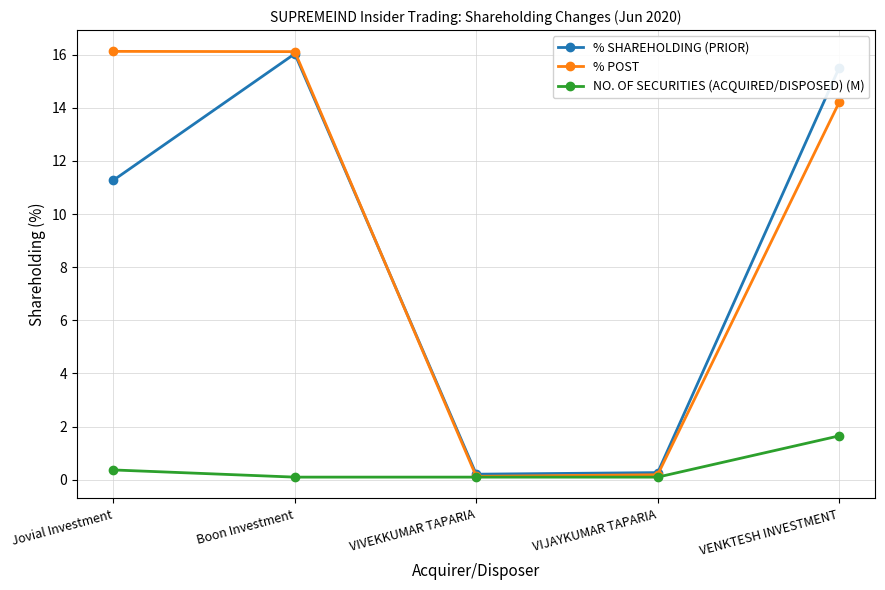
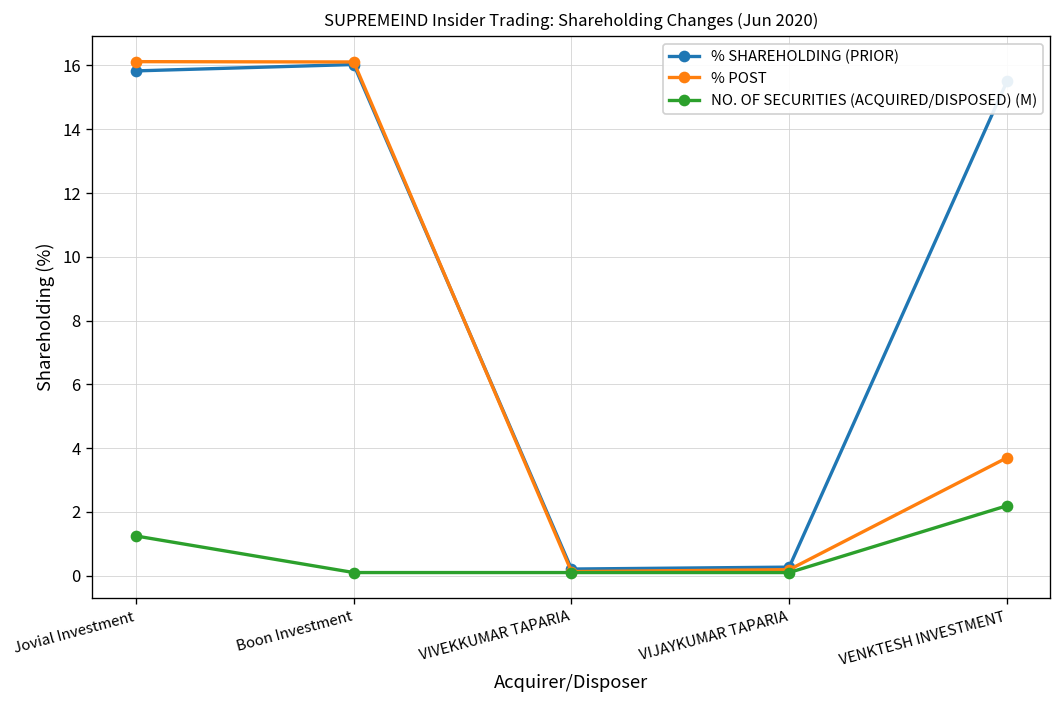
  {
    "% SHAREHOLDING (PRIOR)": {
-     "Jovial Investment": 11.3
+     "Jovial Investment": 15.8
    },
    "% POST": {
      "Jovial Investment": 16.1,
-     "VENKTESH INVESTMENT": 14.2
+     "VENKTESH INVESTMENT": 3.7
    },
    "NO. OF SECURITIES (ACQUIRED/DISPOSED) (M)": {
-     "Jovial Investment": 0.4,
+     "Jovial Investment": 1.2,
      "Boon Investment": 0.1,
-     "VENKTESH INVESTMENT": 1.7
+     "VENKTESH INVESTMENT": 2.2
    }
  }
